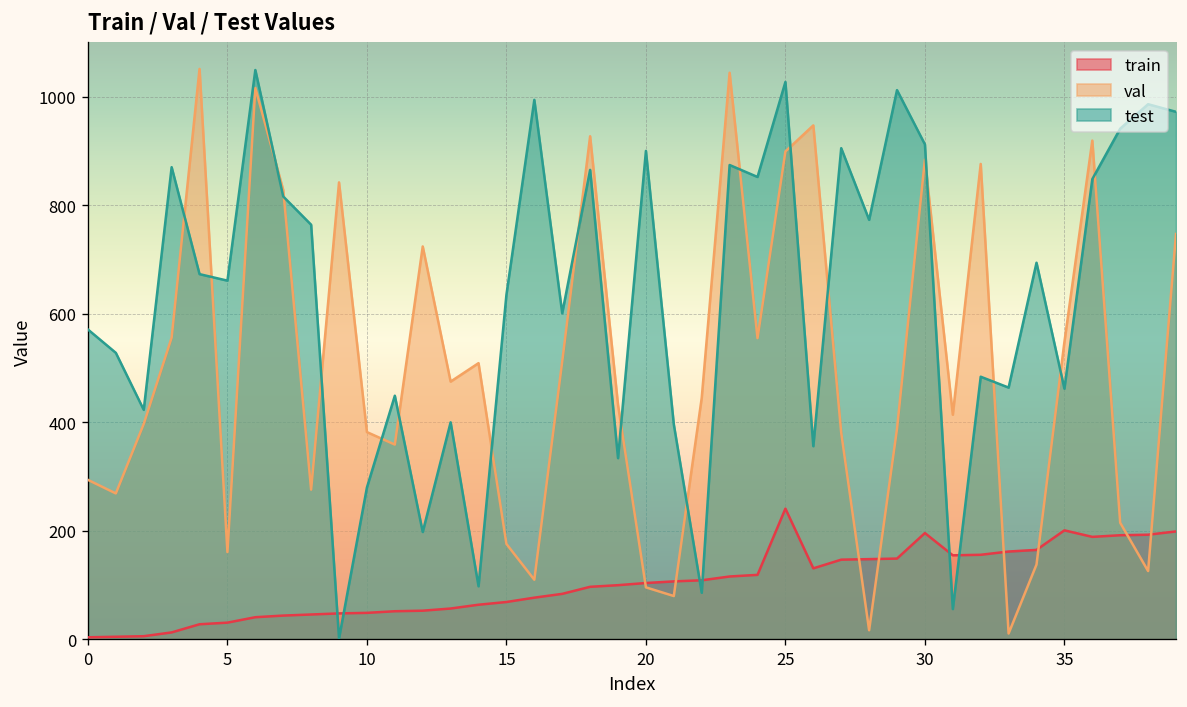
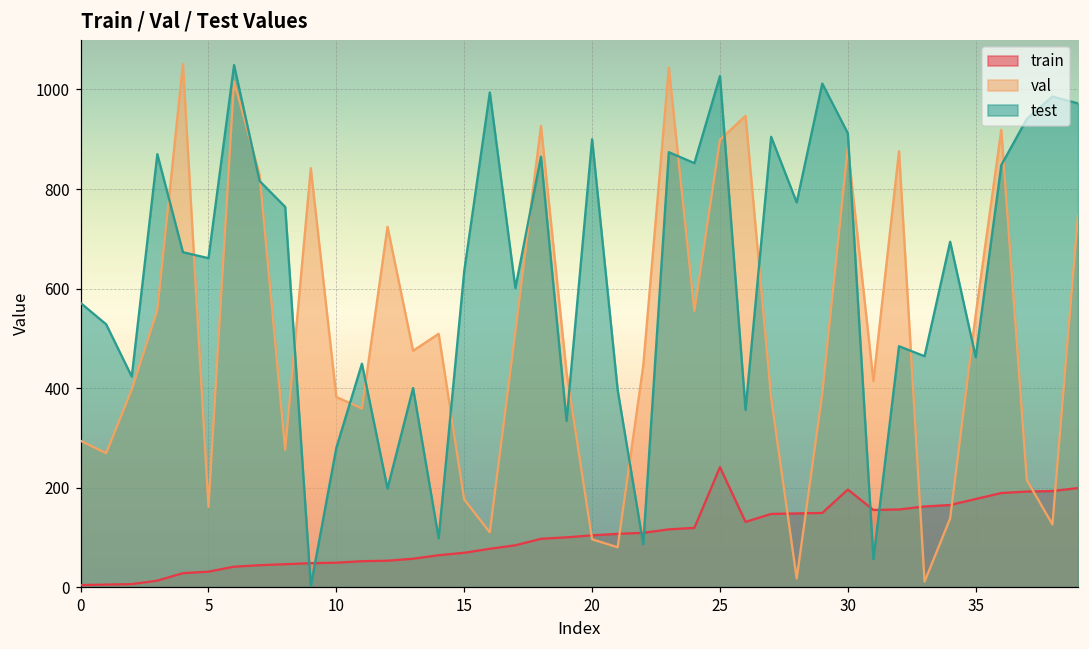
  {
    "train": {
      "0": 0,
      "5": 30,
      "10": 50,
      "15": 70,
      "20": 100,
      "25": 240,
      "30": 200,
-     "35": 200
+     "35": 180
    },
    "val": {
      "0": 290,
      "5": 160,
      "10": 380,
      "15": 180,
      "20": 100,
      "25": 900,
      "30": 880,
      "35": 550
    },
    "test": {
      "0": 570,
      "5": 660,
      "10": 280,
      "15": 640,
      "20": 900,
      "25": 1030,
      "30": 910,
      "35": 460
    }
  }
